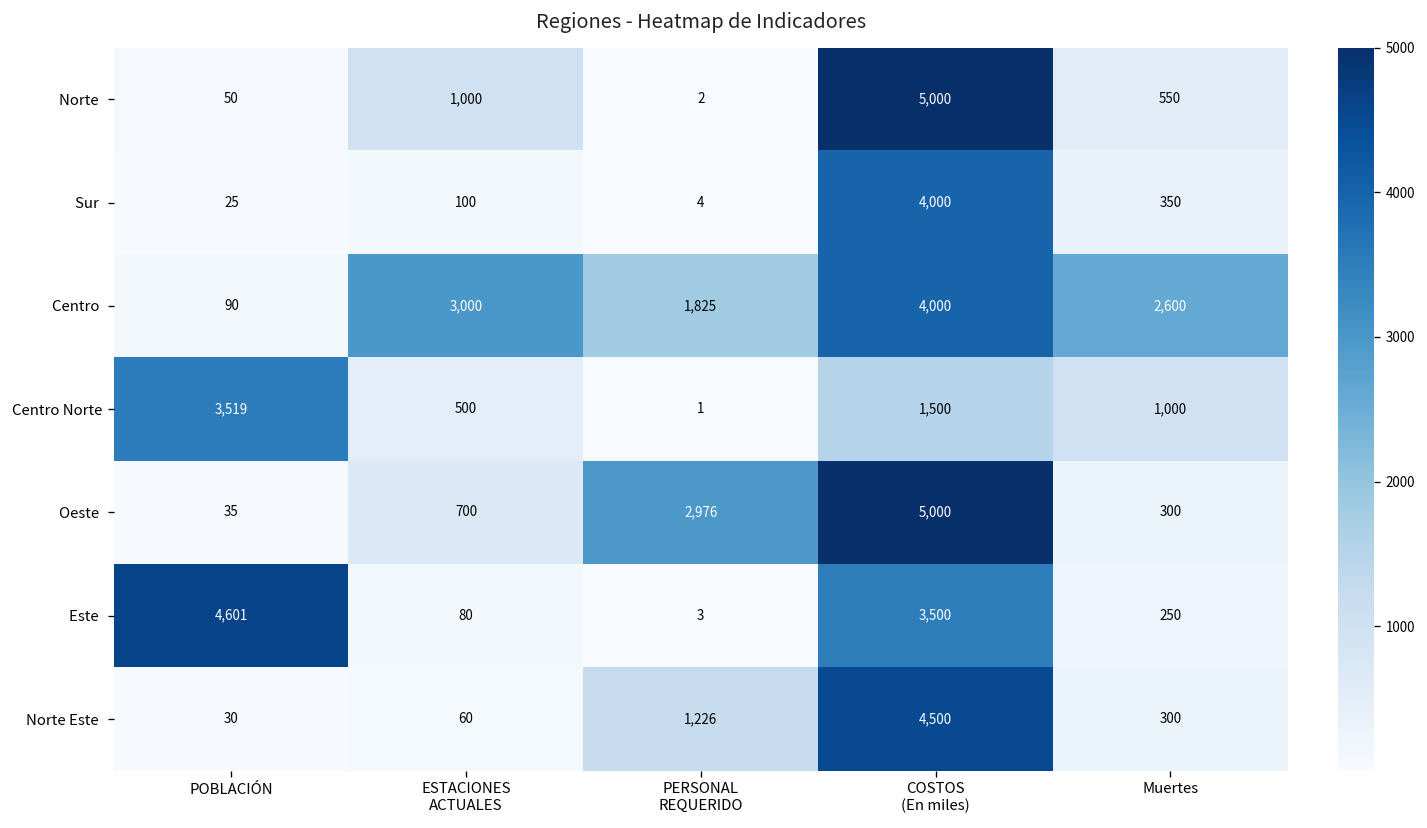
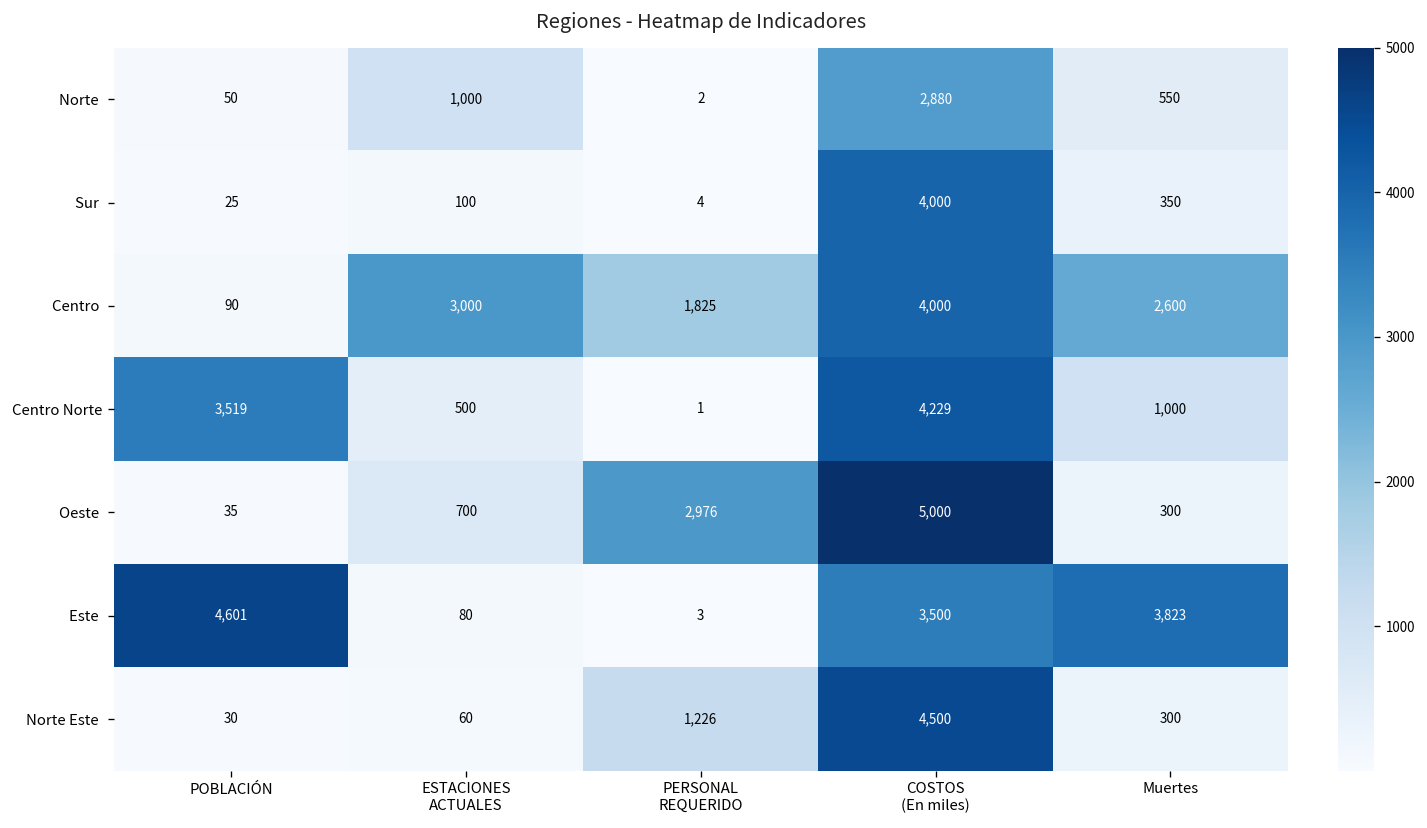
  {
    "Norte": {
      "POBLACIÓN": "50",
      "ESTACIONES ACTUALES": "1,000",
      "PERSONAL REQUERIDO": "2",
-     "COSTOS (En miles)": "5,000",
+     "COSTOS (En miles)": "2,880",
      "Muertes": "550"
    },
    "Sur": {
      "POBLACIÓN": "25",
      "ESTACIONES ACTUALES": "100",
      "PERSONAL REQUERIDO": "4",
      "COSTOS (En miles)": "4,000",
      "Muertes": "350"
    },
    "Centro": {
      "POBLACIÓN": "90",
      "ESTACIONES ACTUALES": "3,000",
      "PERSONAL REQUERIDO": "1,825",
      "COSTOS (En miles)": "4,000",
      "Muertes": "2,600"
    },
    "Centro Norte": {
      "POBLACIÓN": "3,519",
      "ESTACIONES ACTUALES": "500",
      "PERSONAL REQUERIDO": "1",
-     "COSTOS (En miles)": "1,500",
+     "COSTOS (En miles)": "4,229",
      "Muertes": "1,000"
    },
    "Oeste": {
      "POBLACIÓN": "35",
      "ESTACIONES ACTUALES": "700",
      "PERSONAL REQUERIDO": "2,976",
      "COSTOS (En miles)": "5,000",
      "Muertes": "300"
    },
    "Este": {
      "POBLACIÓN": "4,601",
      "ESTACIONES ACTUALES": "80",
      "PERSONAL REQUERIDO": "3",
      "COSTOS (En miles)": "3,500",
-     "Muertes": "250"
+     "Muertes": "3,823"
    },
    "Norte Este": {
      "POBLACIÓN": "30",
      "ESTACIONES ACTUALES": "60",
      "PERSONAL REQUERIDO": "1,226",
      "COSTOS (En miles)": "4,500",
      "Muertes": "300"
    }
  }
